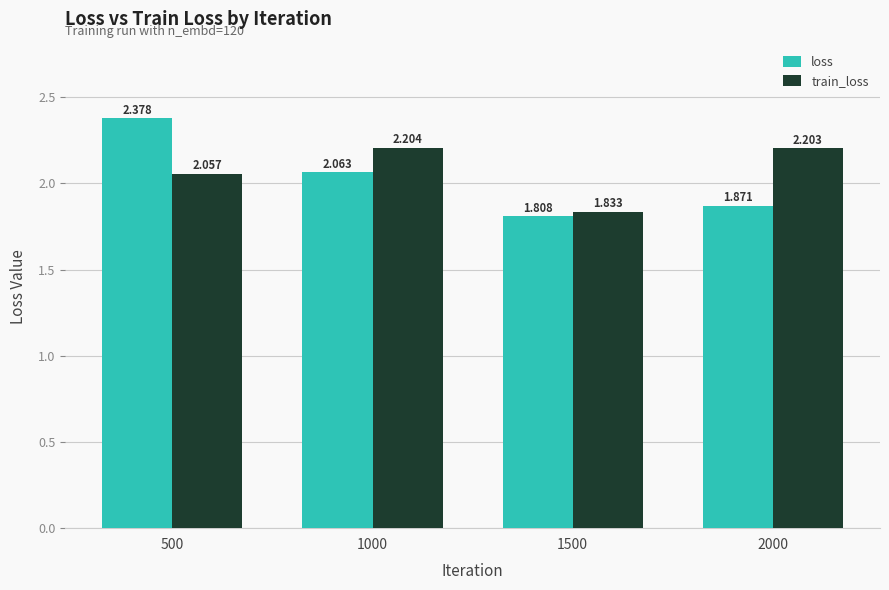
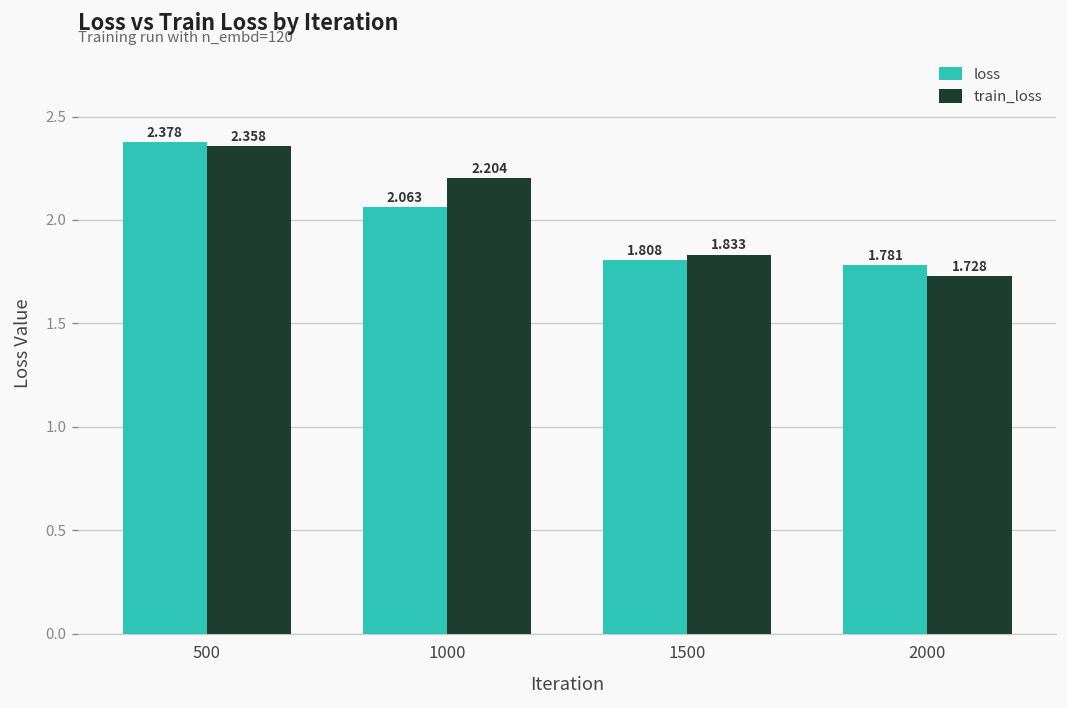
  {
    "loss": {
      "500": 2.378,
      "1000": 2.063,
      "1500": 1.808,
-     "2000": 1.871
+     "2000": 1.781
    },
    "train_loss": {
-     "500": 2.057,
+     "500": 2.358,
      "1000": 2.204,
      "1500": 1.833,
-     "2000": 2.203
+     "2000": 1.728
    }
  }
